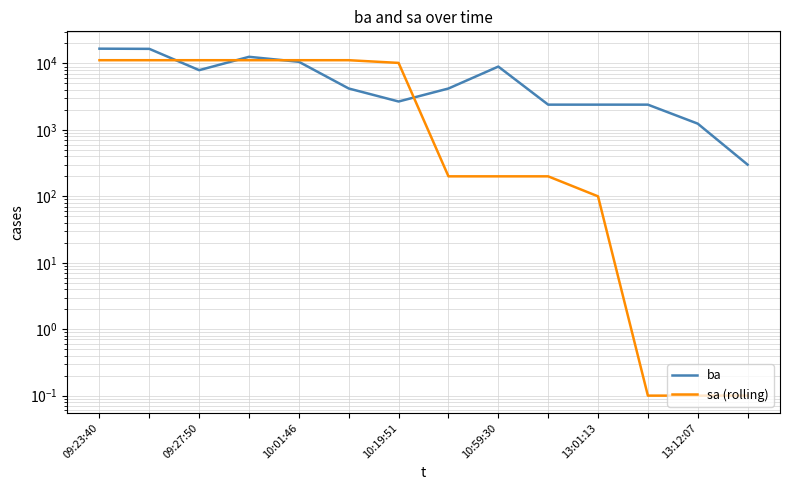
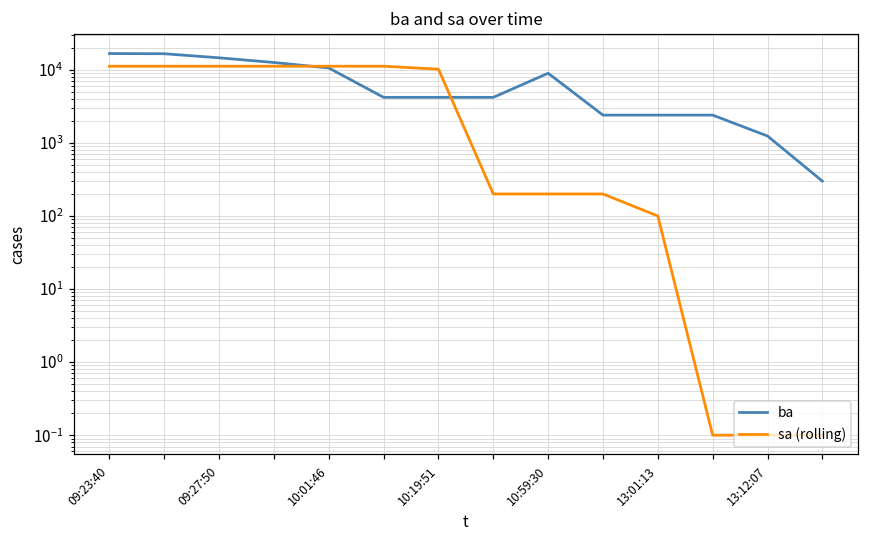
  {
    "ba": {
      "09:23:40": 17000,
-     "09:27:50": 8000,
-     "10:19:51": 2700,
+     "09:27:50": 15000,
+     "10:19:51": 4000,
      "10:59:30": 9000,
      "13:01:13": 2400,
      "13:12:07": 1200
    },
    "sa (rolling)": {
      "09:23:40": 11000,
      "09:27:50": 11000,
      "10:19:51": 10000,
      "10:59:30": 200,
      "13:01:13": 100
    }
  }
